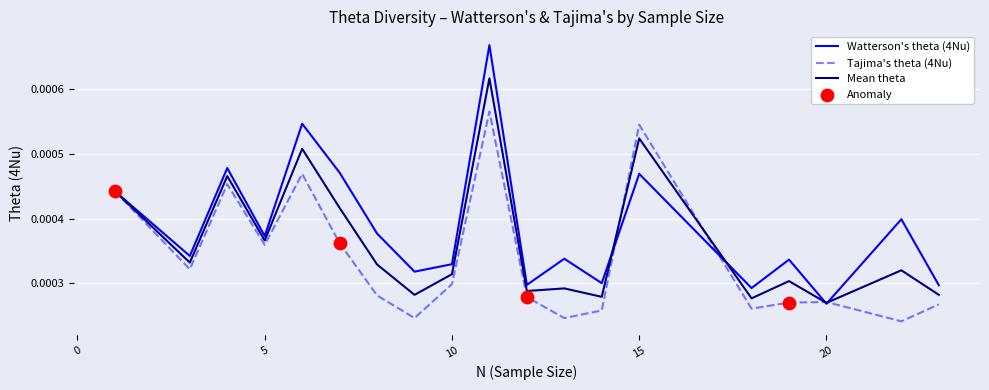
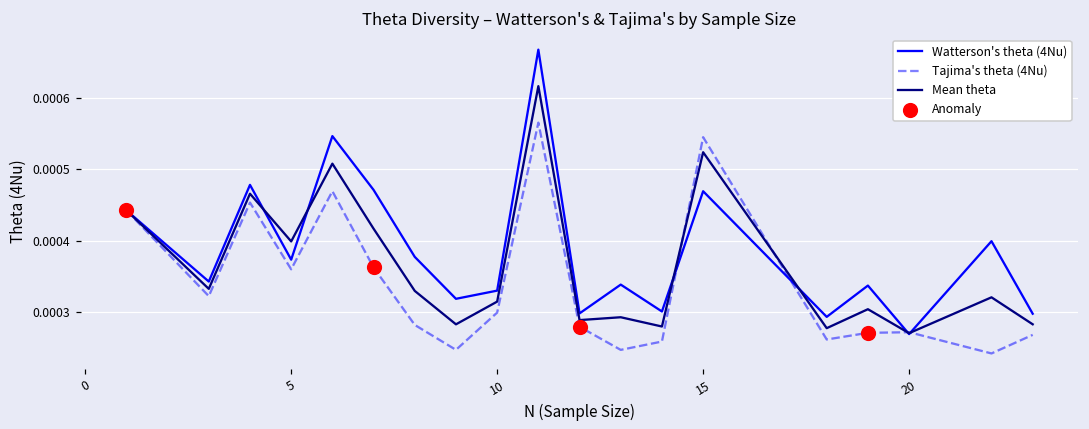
  {
    "Mean theta": {
-     "5": 0.00037,
+     "5": 0.00040,
      "10": 0.00031,
      "15": 0.00052
    }
  }
